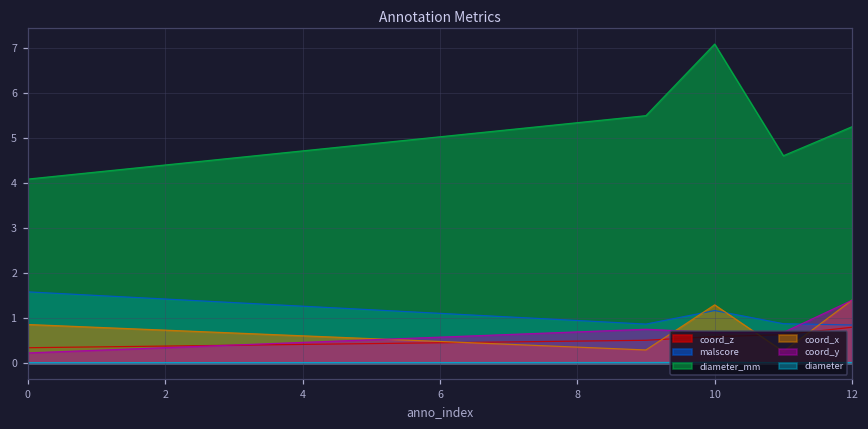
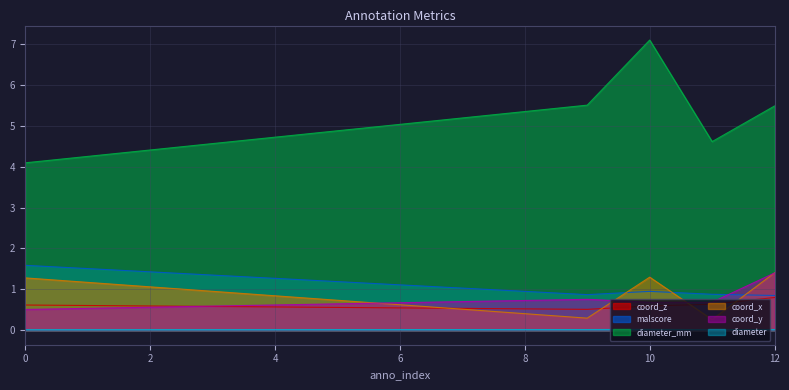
  {
    "coord_z": {
-     "0": 0.3
+     "0": 0.6
    },
    "malscore": {
      "0": 1.6,
-     "10": 1.2
+     "10": 0.9
    },
    "diameter_mm": {
      "0": 4.1,
      "10": 7.1,
-     "12": 5.3
+     "12": 5.5
    },
    "coord_x": {
-     "0": 0.9,
+     "0": 1.3,
      "10": 1.3
    },
    "coord_y": {
-     "0": 0.2
+     "0": 0.5
    },
    "diameter": {
      "0": 0.0,
      "12": 0.0
    }
  }
